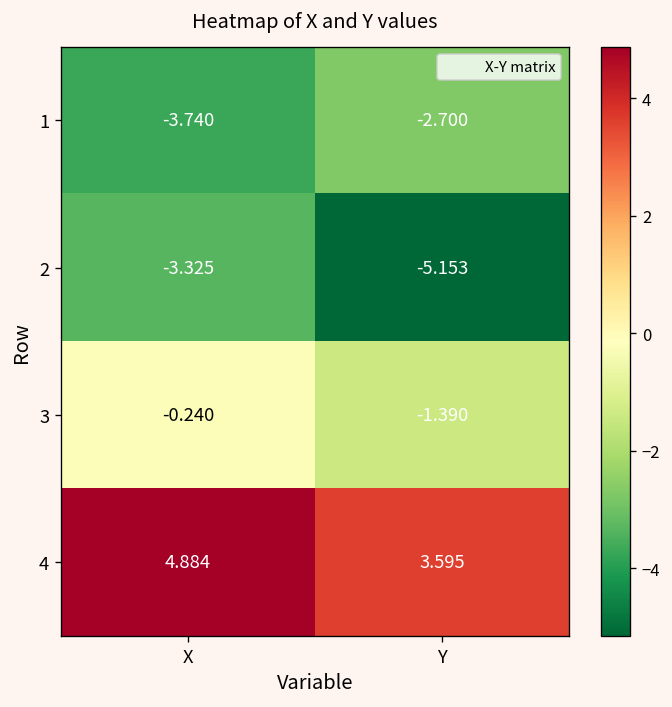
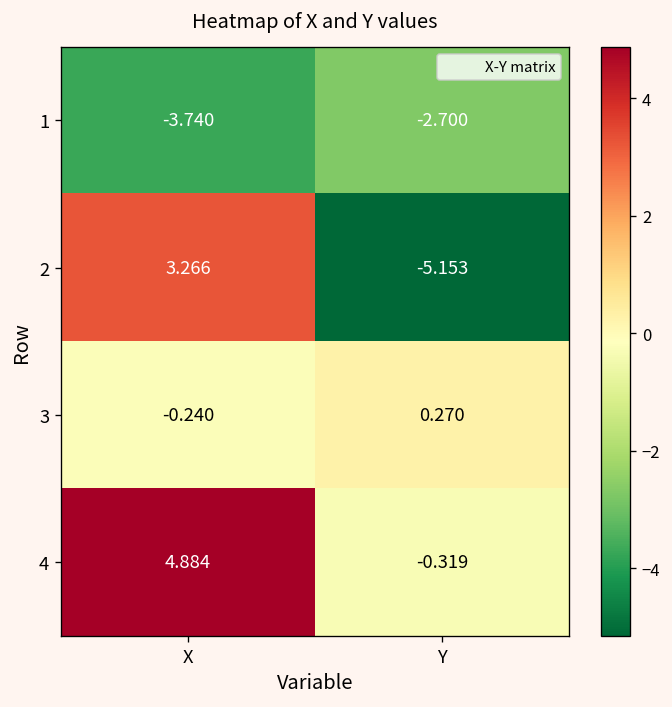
  {
    "1": {
      "X": -3.740,
      "Y": -2.700
    },
    "2": {
-     "X": -3.325,
+     "X": 3.266,
      "Y": -5.153
    },
    "3": {
      "X": -0.240,
-     "Y": -1.390
+     "Y": 0.270
    },
    "4": {
      "X": 4.884,
-     "Y": 3.595
+     "Y": -0.319
    }
  }
